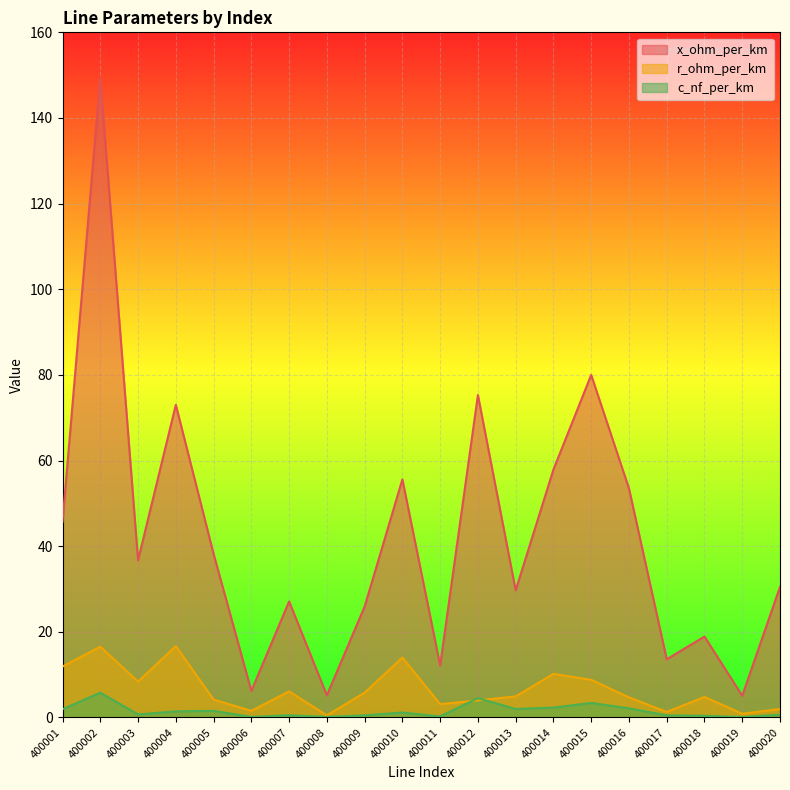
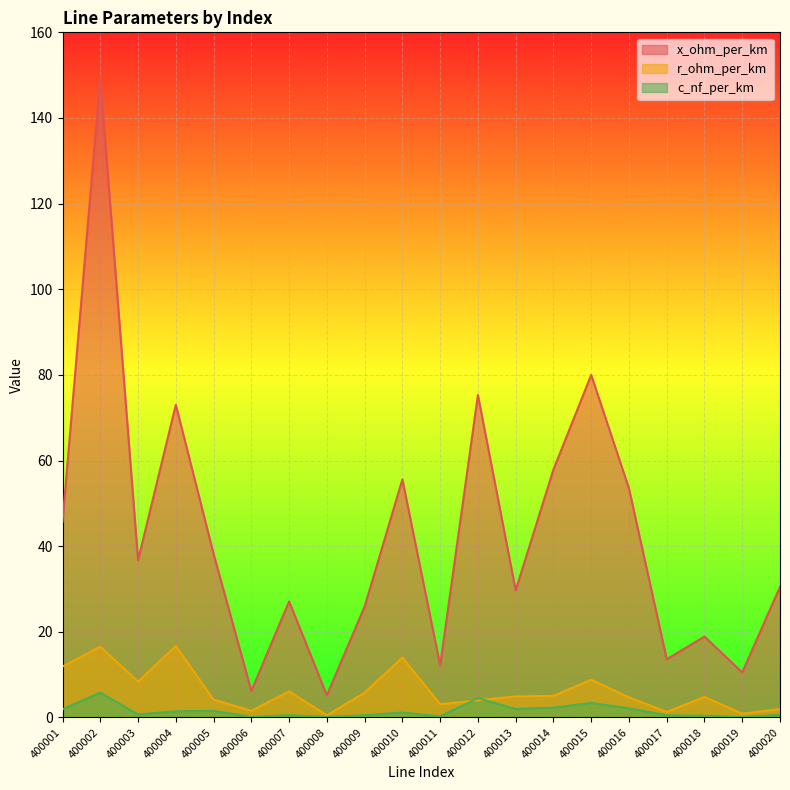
  {
    "x_ohm_per_km": {
      "400001": 46,
      "400002": 149,
      "400003": 37,
      "400004": 73,
      "400005": 38,
      "400006": 6,
      "400007": 27,
      "400008": 5,
      "400009": 26,
      "400010": 56,
      "400011": 12,
      "400012": 75,
      "400013": 30,
      "400014": 58,
      "400015": 80,
      "400016": 54,
      "400017": 14,
      "400018": 19,
-     "400019": 5,
+     "400019": 11,
      "400020": 31
    },
    "r_ohm_per_km": {
      "400001": 12,
      "400002": 17,
      "400003": 8,
      "400004": 17,
      "400005": 4,
      "400006": 2,
      "400007": 6,
      "400009": 6,
      "400010": 14,
      "400011": 3,
      "400013": 5,
-     "400014": 10,
+     "400014": 5,
      "400015": 9,
      "400016": 5,
      "400017": 1,
      "400018": 5,
      "400019": 1,
      "400020": 2
    },
    "c_nf_per_km": {
      "400001": 2,
      "400002": 6,
      "400003": 1,
      "400004": 1,
      "400005": 2,
      "400006": 0,
      "400007": 1,
      "400009": 1,
      "400010": 1,
      "400011": 0,
      "400013": 2,
      "400014": 2,
      "400015": 3,
      "400016": 2,
      "400017": 1,
      "400018": 0,
      "400019": 0,
      "400020": 1
    }
  }
